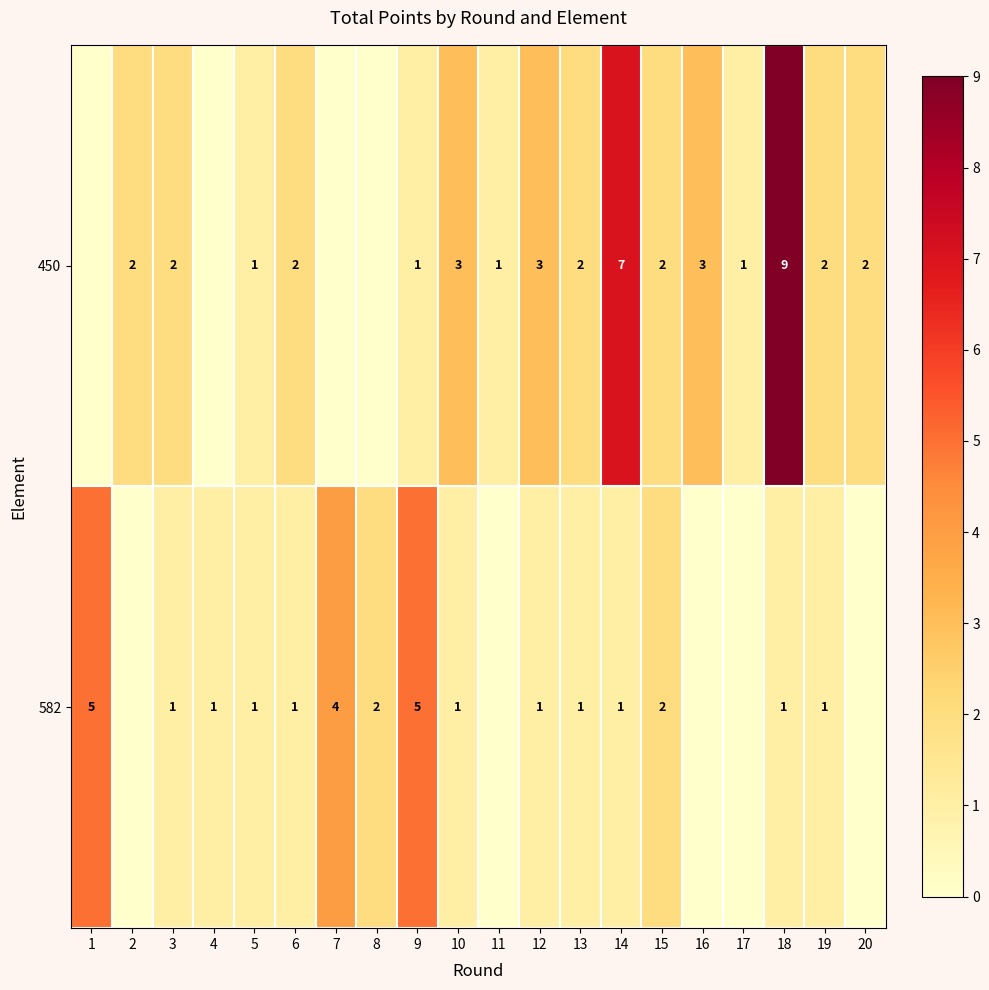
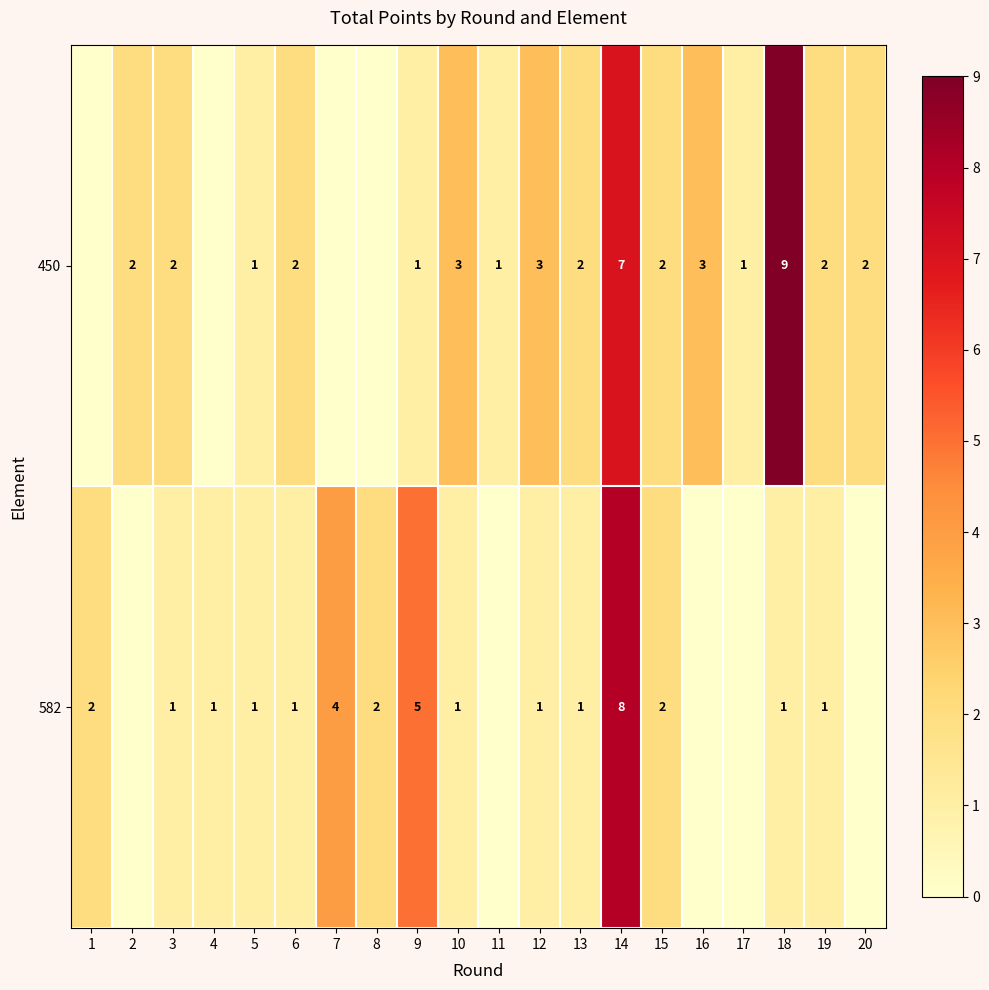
  {
    "450": {
      "2": 2,
      "3": 2,
      "5": 1,
      "6": 2,
      "9": 1,
      "10": 3,
      "11": 1,
      "12": 3,
      "13": 2,
      "14": 7,
      "15": 2,
      "16": 3,
      "17": 1,
      "18": 9,
      "19": 2,
      "20": 2
    },
    "582": {
-     "1": 5,
+     "1": 2,
      "3": 1,
      "4": 1,
      "5": 1,
      "6": 1,
      "7": 4,
      "8": 2,
      "9": 5,
      "10": 1,
      "12": 1,
      "13": 1,
-     "14": 1,
+     "14": 8,
      "15": 2,
      "18": 1,
      "19": 1
    }
  }
